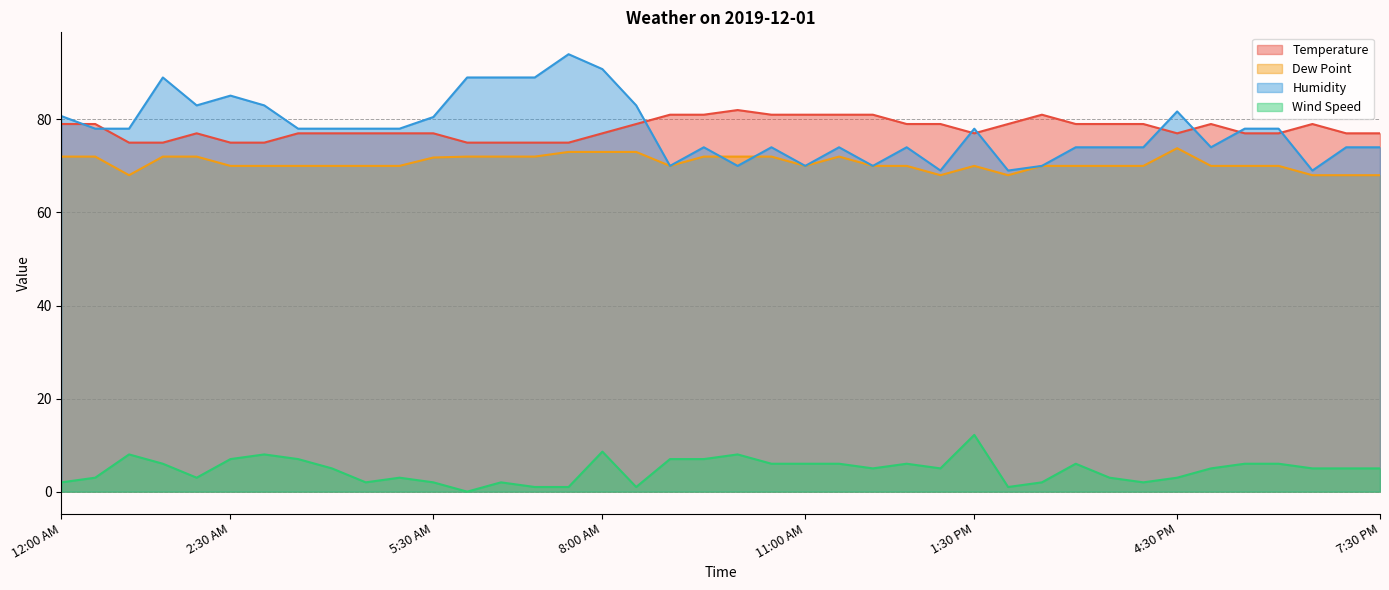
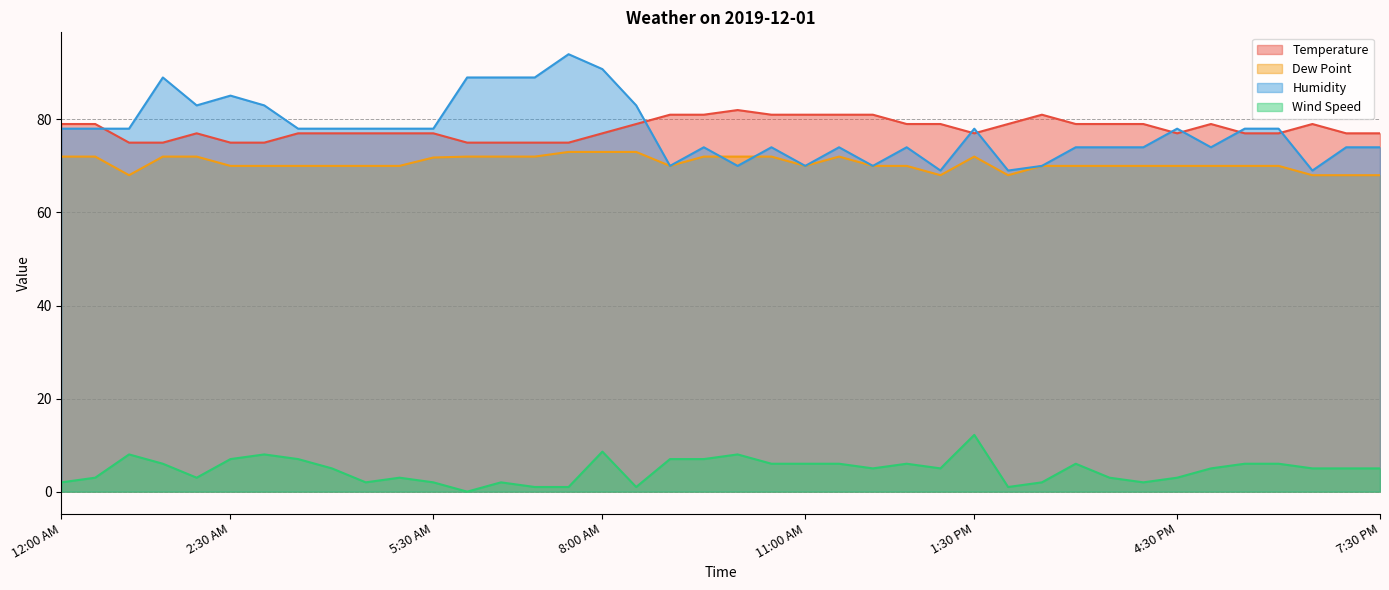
  {
    "Temperature": {
      "12:00 AM": 79,
      "2:30 AM": 75,
      "5:30 AM": 77,
      "8:00 AM": 77,
      "11:00 AM": 81,
      "1:30 PM": 77,
      "4:30 PM": 77,
      "7:30 PM": 77
    },
    "Dew Point": {
      "12:00 AM": 72,
      "2:30 AM": 70,
      "5:30 AM": 72,
      "8:00 AM": 73,
-     "1:30 PM": 70,
-     "4:30 PM": 74,
+     "1:30 PM": 72,
+     "4:30 PM": 70,
      "7:30 PM": 68
    },
    "Humidity": {
-     "12:00 AM": 81,
+     "12:00 AM": 78,
      "2:30 AM": 85,
-     "5:30 AM": 81,
+     "5:30 AM": 78,
      "8:00 AM": 91,
      "1:30 PM": 78,
-     "4:30 PM": 82,
+     "4:30 PM": 78,
      "7:30 PM": 74
    },
    "Wind Speed": {
      "12:00 AM": 2,
      "2:30 AM": 7,
      "5:30 AM": 2,
      "8:00 AM": 9,
      "11:00 AM": 6,
      "1:30 PM": 12,
      "4:30 PM": 3,
      "7:30 PM": 5
    }
  }
